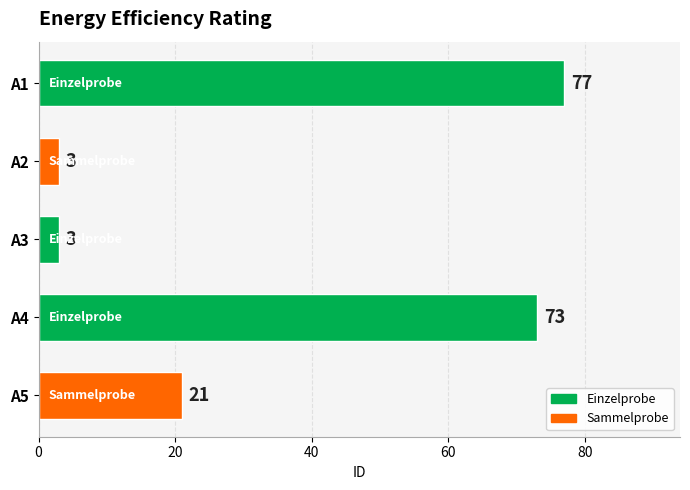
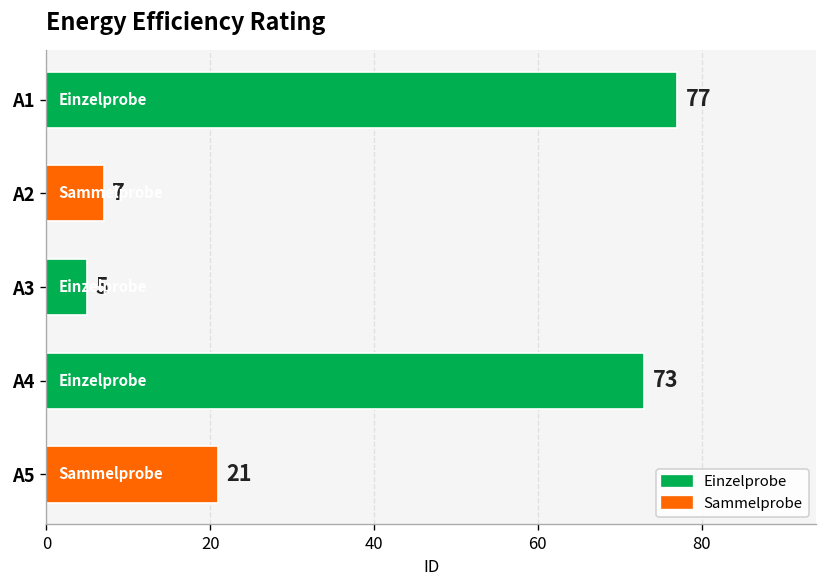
  {
    "A1": 77,
-   "A2": 3,
-   "A3": 3,
+   "A2": 7,
+   "A3": 5,
    "A4": 73,
    "A5": 21
  }
